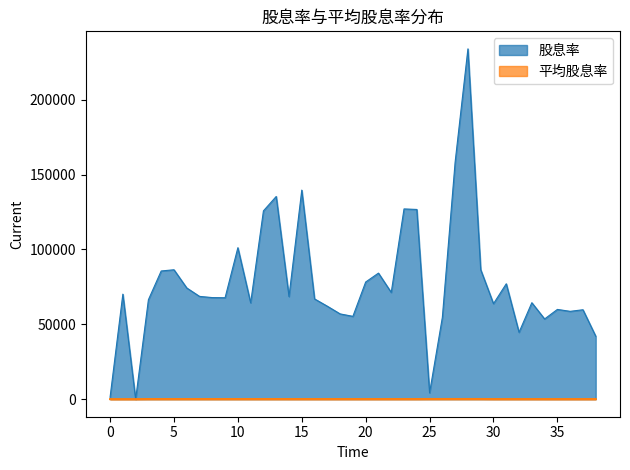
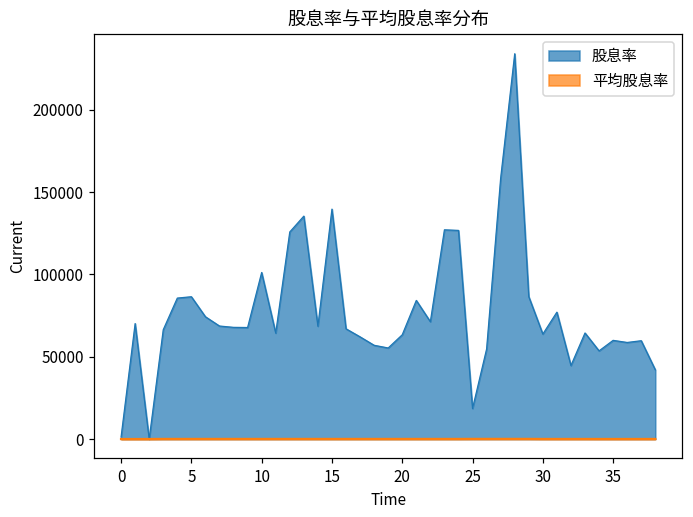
  {
    "股息率": {
      "5": 86000,
      "10": 101000,
      "15": 140000,
-     "20": 78000,
-     "25": 4000,
+     "20": 63000,
+     "25": 19000,
      "30": 64000,
      "35": 60000
    },
    "平均股息率": {
      "5": 0,
      "10": 0,
      "15": 0,
      "20": 0,
      "25": 0,
      "30": 0,
      "35": 0
    }
  }
